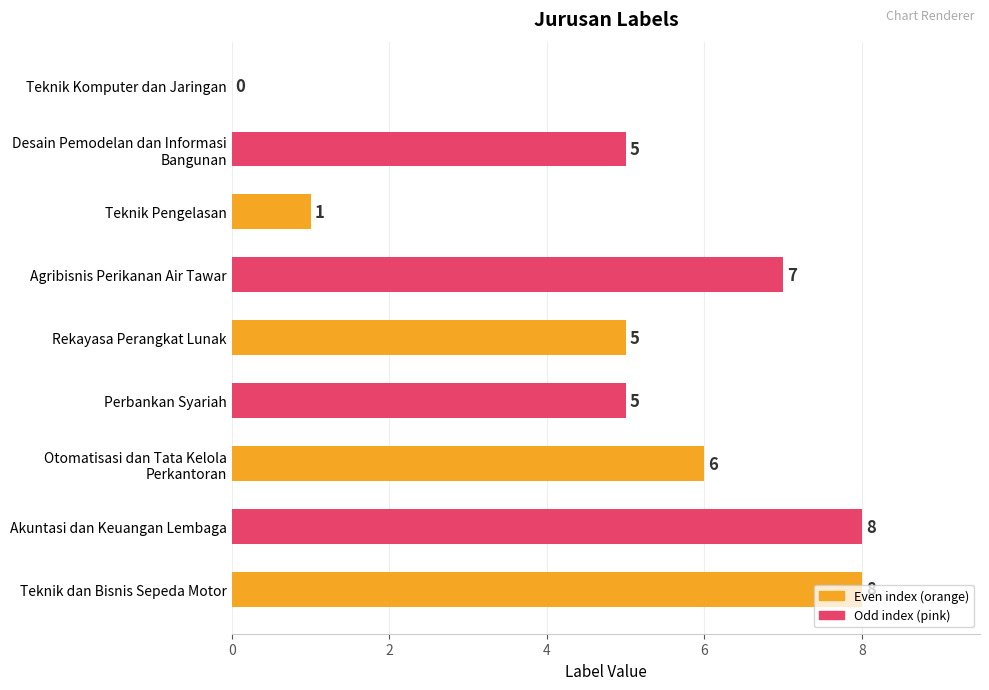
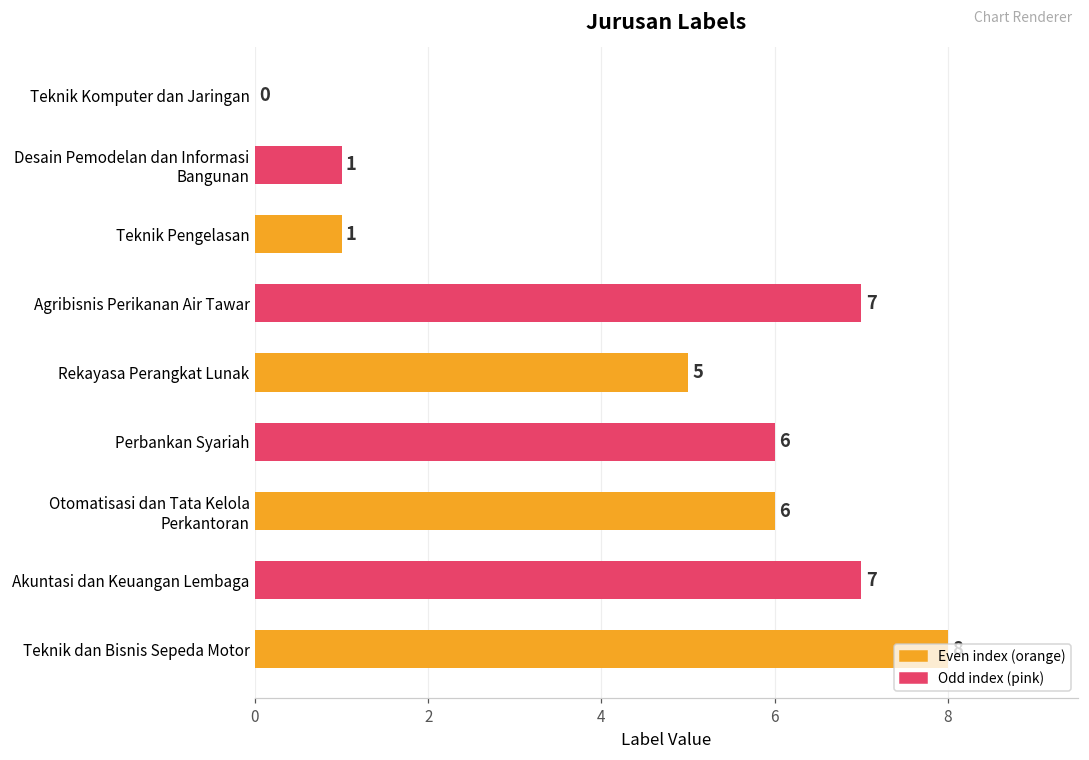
  {
    "Teknik Komputer dan Jaringan": 0,
-   "Desain Pemodelan dan Informasi Bangunan": 5,
+   "Desain Pemodelan dan Informasi Bangunan": 1,
    "Teknik Pengelasan": 1,
    "Agribisnis Perikanan Air Tawar": 7,
    "Rekayasa Perangkat Lunak": 5,
-   "Perbankan Syariah": 5,
+   "Perbankan Syariah": 6,
    "Otomatisasi dan Tata Kelola Perkantoran": 6,
-   "Akuntasi dan Keuangan Lembaga": 8
+   "Akuntasi dan Keuangan Lembaga": 7
  }
